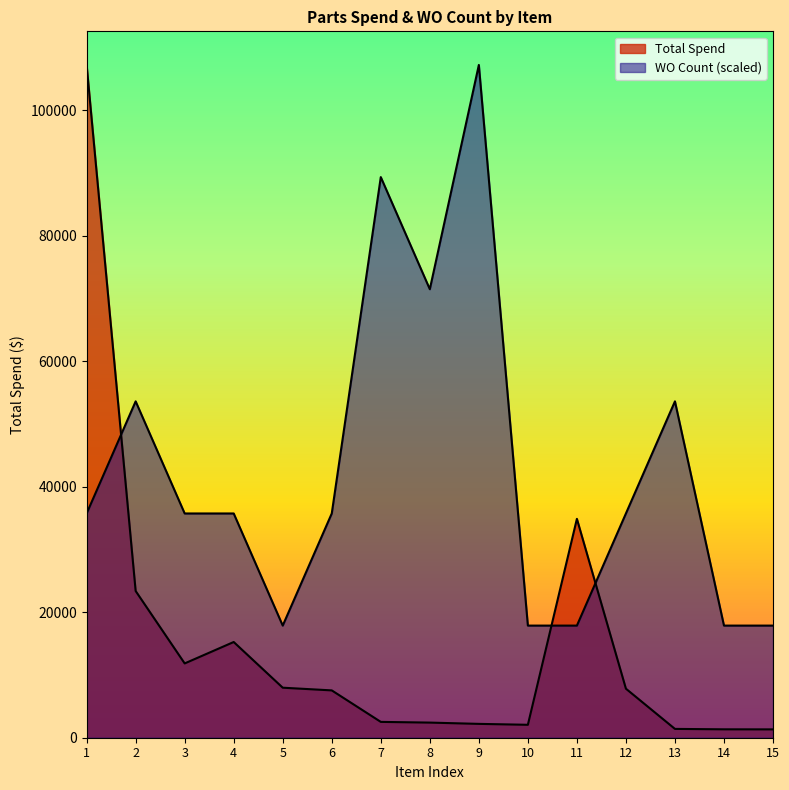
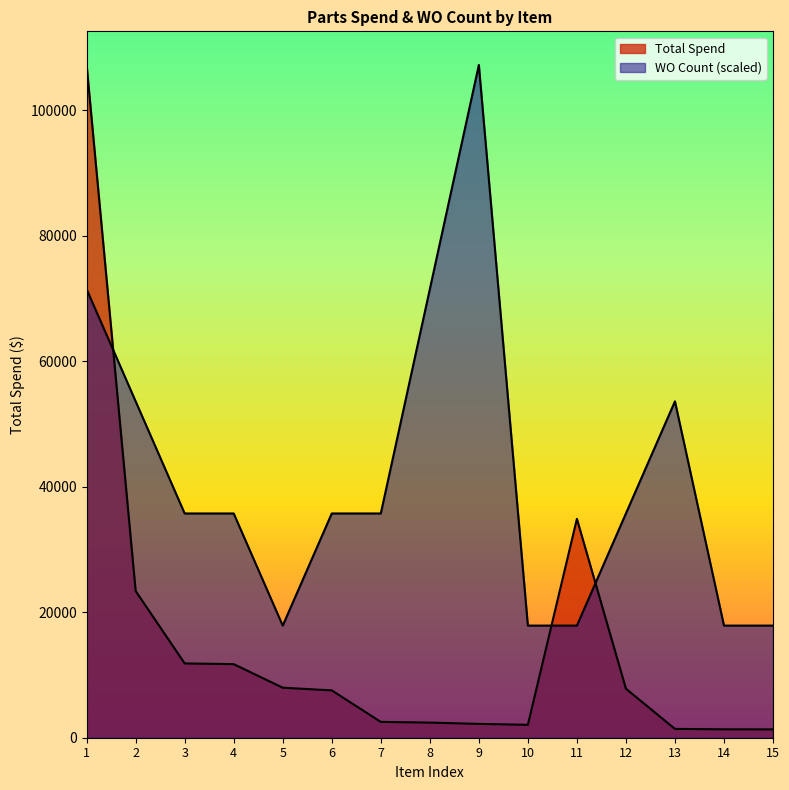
  {
    "Total Spend": {
      "1": 107000,
      "2": 23000,
      "3": 12000,
-     "4": 15000,
+     "4": 12000,
      "5": 8000,
      "6": 8000,
      "7": 3000,
      "8": 2000,
      "9": 2000,
      "10": 2000,
      "11": 35000,
      "12": 8000,
      "13": 1000,
      "14": 1000,
      "15": 1000
    },
    "WO Count (scaled)": {
-     "1": 36000,
+     "1": 71000,
      "2": 54000,
      "3": 36000,
      "4": 36000,
      "5": 18000,
      "6": 36000,
-     "7": 89000,
+     "7": 36000,
      "8": 71000,
      "9": 107000,
      "10": 18000,
      "11": 18000,
      "12": 36000,
      "13": 54000,
      "14": 18000,
      "15": 18000
    }
  }
